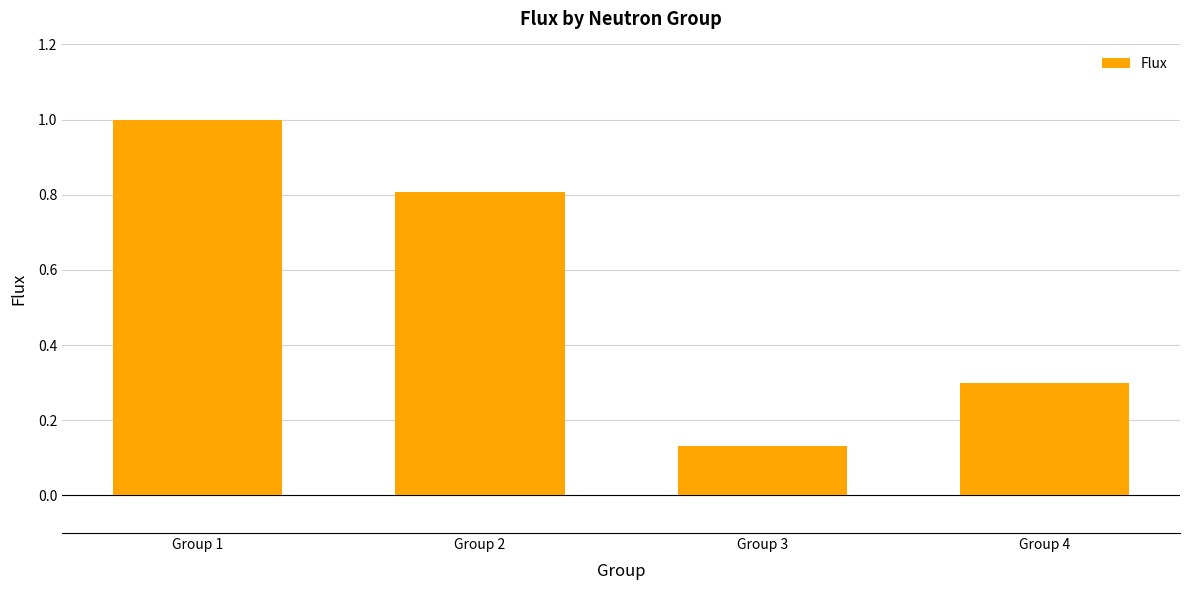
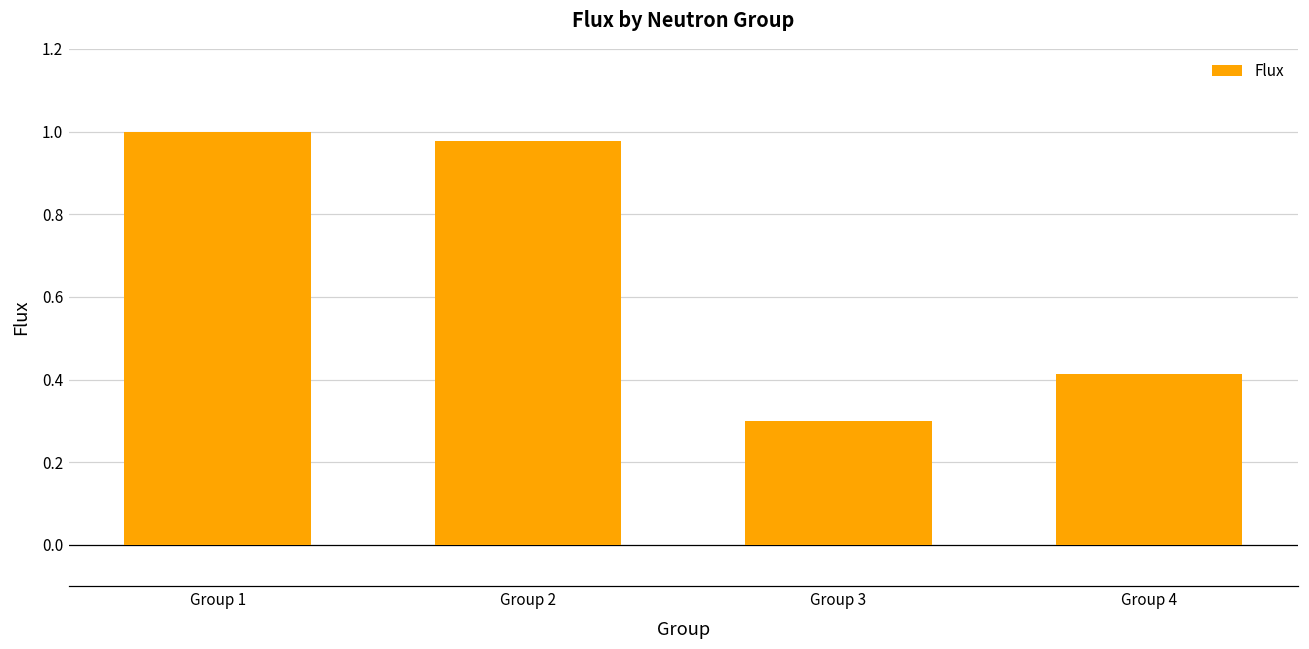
  {
    "Group 1": 1.00,
-   "Group 2": 0.81,
-   "Group 3": 0.13,
-   "Group 4": 0.30
+   "Group 2": 0.98,
+   "Group 3": 0.30,
+   "Group 4": 0.41
  }
